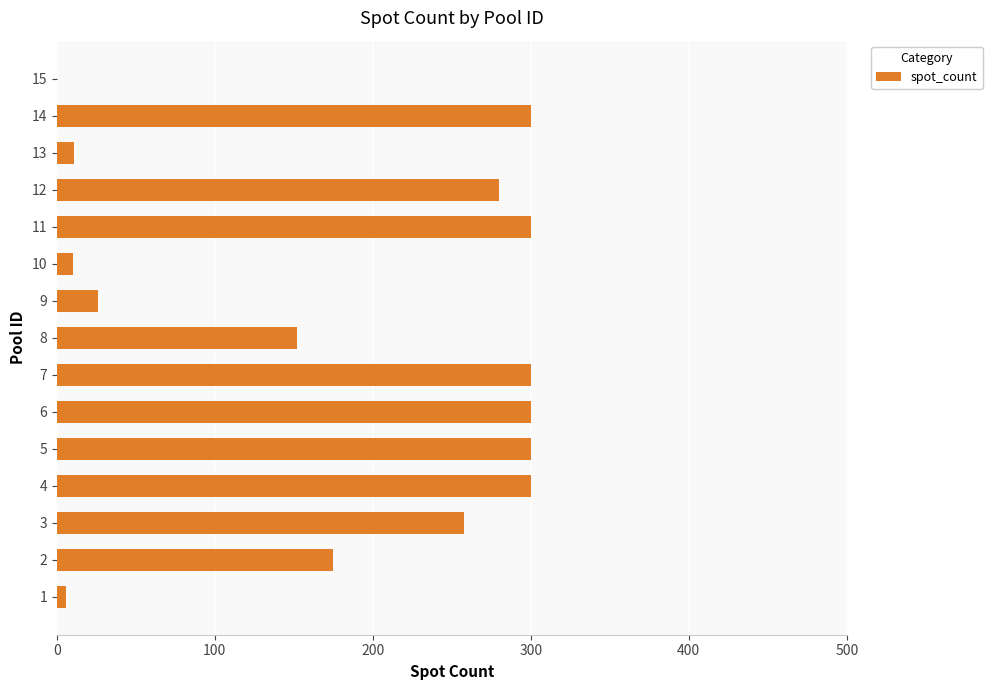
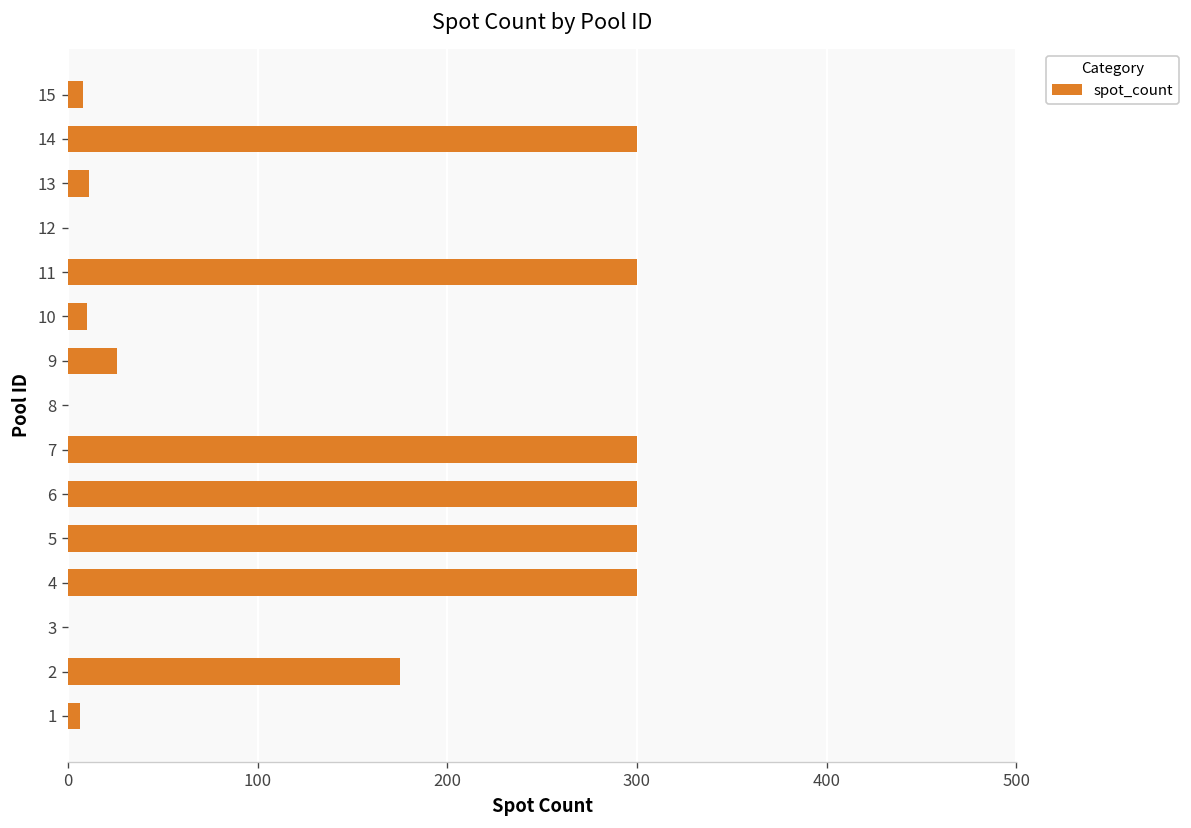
  {
-   "15": 0,
+   "15": 8,
    "14": 300,
    "13": 11,
-   "12": 280,
+   "12": 0,
    "11": 300,
    "10": 10,
    "9": 26,
-   "8": 152,
+   "8": 0,
    "7": 300,
    "6": 300,
    "5": 300,
    "4": 300,
-   "3": 258,
+   "3": 0,
    "2": 175,
    "1": 6
  }
